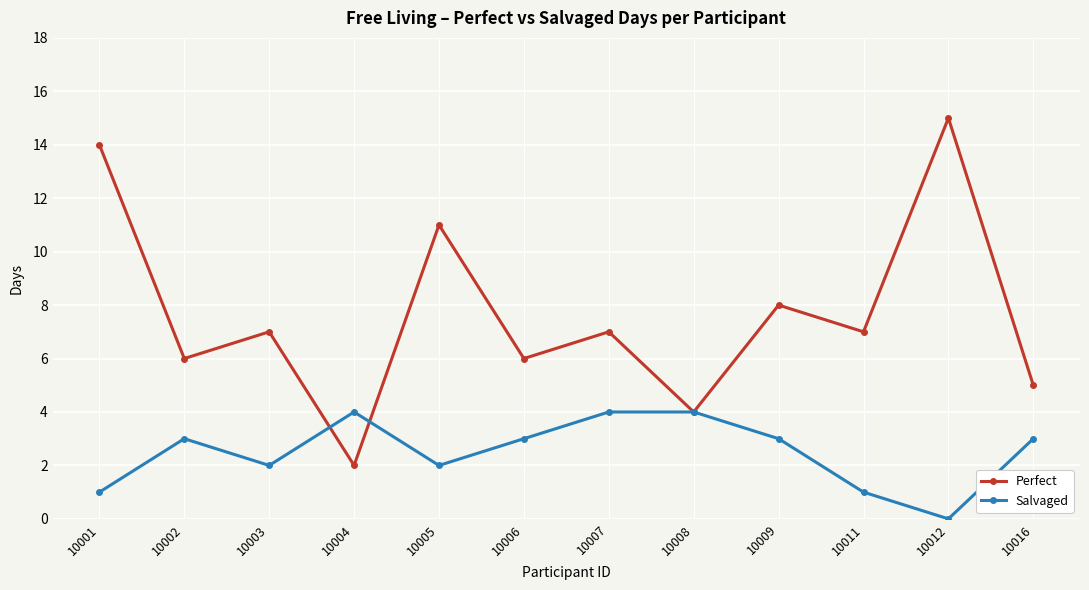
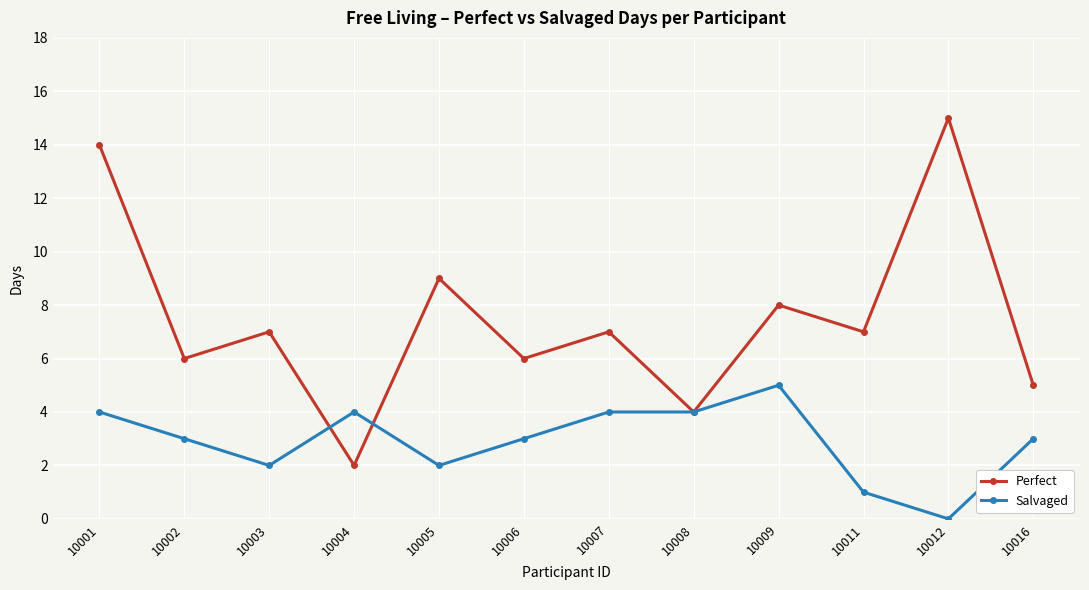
  {
    "Perfect": {
      "10001": 14,
      "10002": 6,
      "10003": 7,
      "10004": 2,
-     "10005": 11,
+     "10005": 9,
      "10006": 6,
      "10007": 7,
      "10009": 8,
      "10011": 7,
      "10012": 15,
      "10016": 5
    },
    "Salvaged": {
-     "10001": 1,
+     "10001": 4,
      "10002": 3,
      "10003": 2,
      "10004": 4,
      "10005": 2,
      "10006": 3,
      "10007": 4,
-     "10009": 3,
+     "10009": 5,
      "10011": 1,
      "10012": 0,
      "10016": 3
    }
  }
